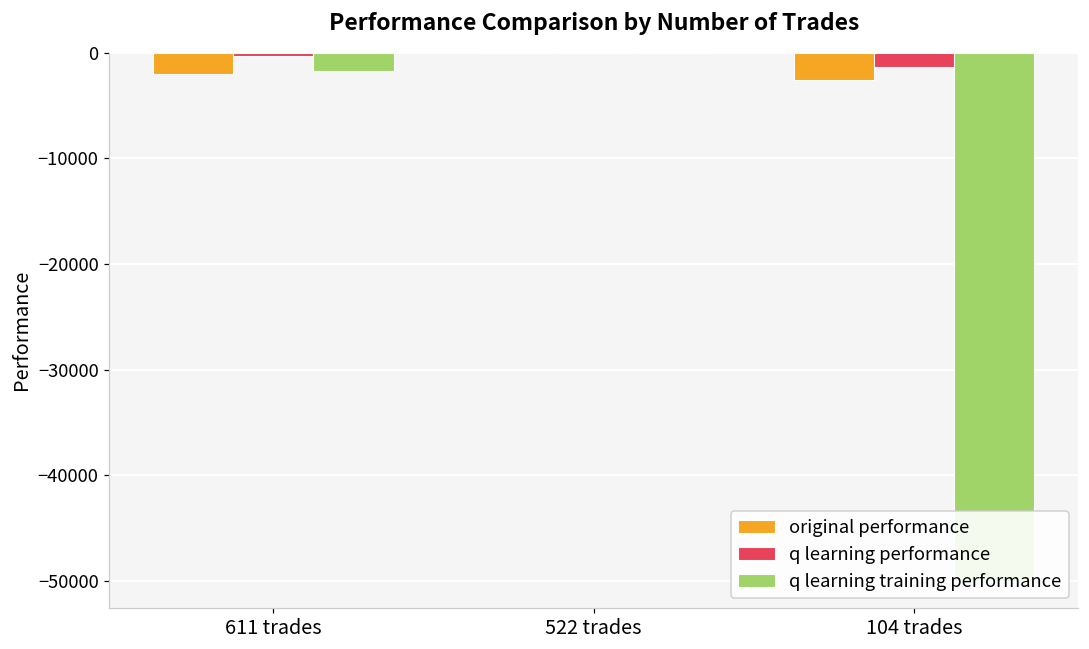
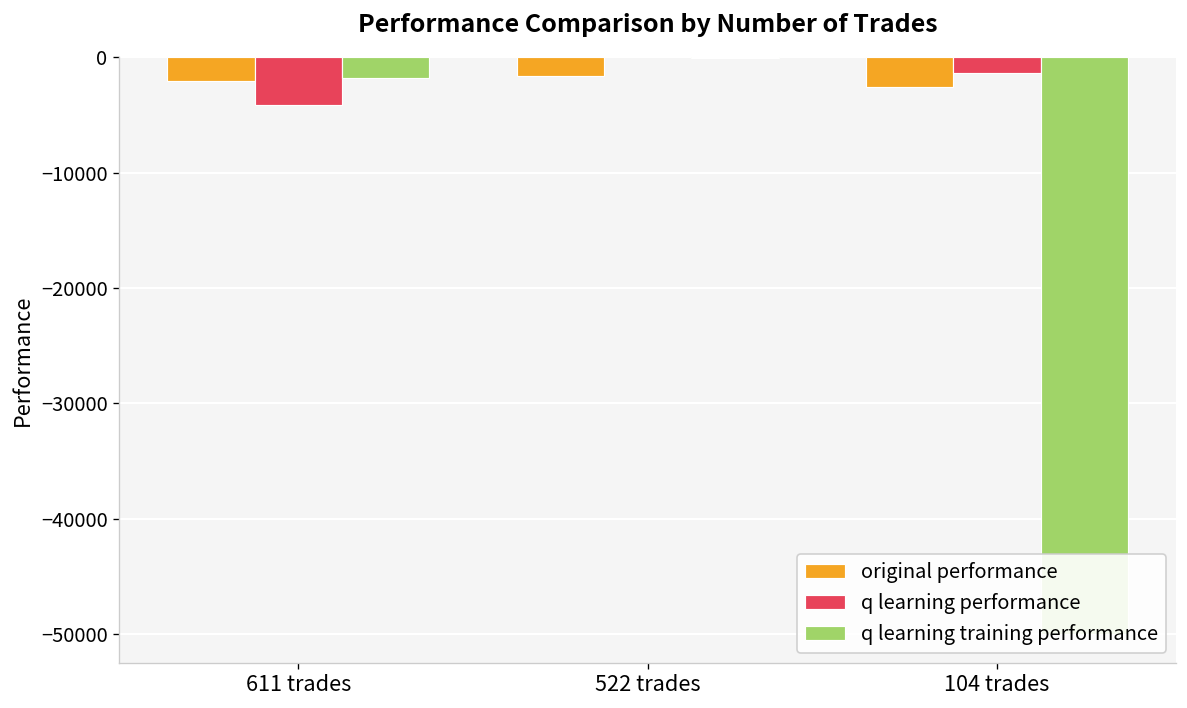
  {
    "original performance": {
      "611 trades": -2000,
-     "522 trades": 0,
+     "522 trades": -2000,
      "104 trades": -3000
    },
    "q learning performance": {
-     "611 trades": 0,
+     "611 trades": -4000,
      "104 trades": -1000
    },
    "q learning training performance": {
      "611 trades": -2000
    }
  }
